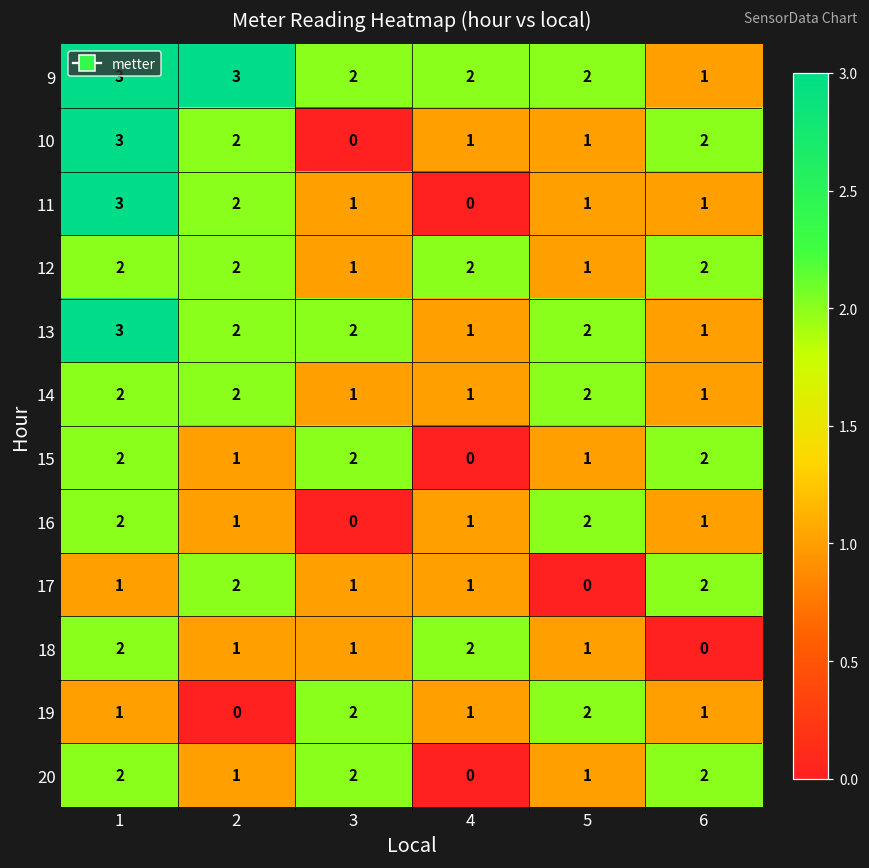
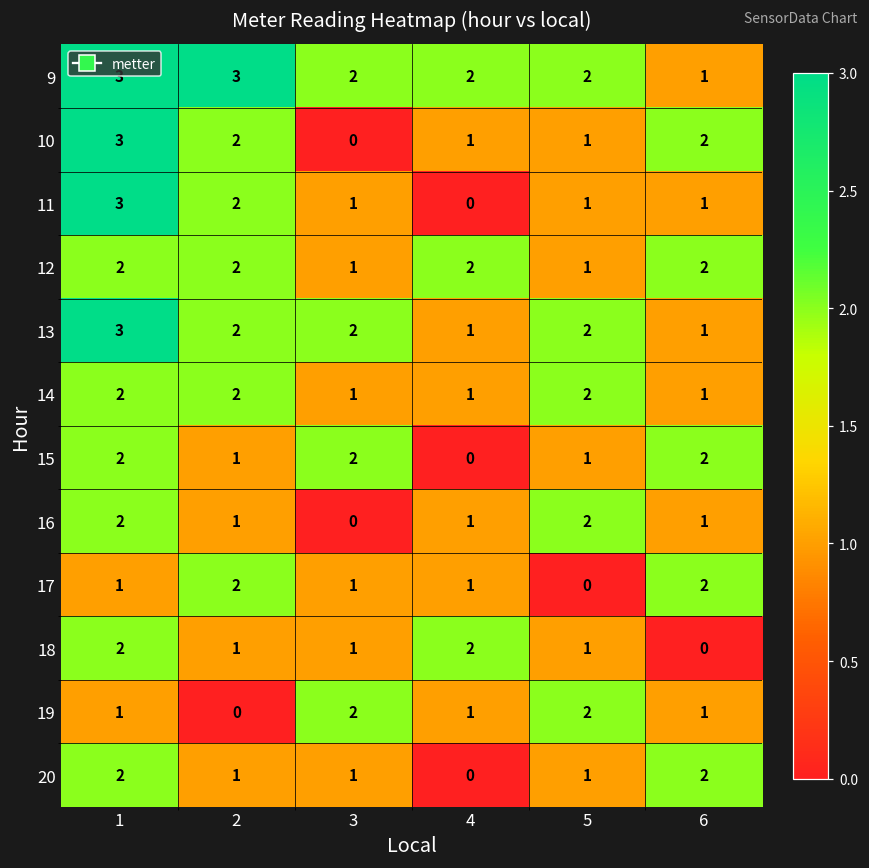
  {
    "9": {
      "2": 3,
      "3": 2,
      "4": 2,
      "5": 2,
      "6": 1
    },
    "10": {
      "1": 3,
      "2": 2,
      "3": 0,
      "4": 1,
      "5": 1,
      "6": 2
    },
    "11": {
      "1": 3,
      "2": 2,
      "3": 1,
      "4": 0,
      "5": 1,
      "6": 1
    },
    "12": {
      "1": 2,
      "2": 2,
      "3": 1,
      "4": 2,
      "5": 1,
      "6": 2
    },
    "13": {
      "1": 3,
      "2": 2,
      "3": 2,
      "4": 1,
      "5": 2,
      "6": 1
    },
    "14": {
      "1": 2,
      "2": 2,
      "3": 1,
      "4": 1,
      "5": 2,
      "6": 1
    },
    "15": {
      "1": 2,
      "2": 1,
      "3": 2,
      "4": 0,
      "5": 1,
      "6": 2
    },
    "16": {
      "1": 2,
      "2": 1,
      "3": 0,
      "4": 1,
      "5": 2,
      "6": 1
    },
    "17": {
      "1": 1,
      "2": 2,
      "3": 1,
      "4": 1,
      "5": 0,
      "6": 2
    },
    "18": {
      "1": 2,
      "2": 1,
      "3": 1,
      "4": 2,
      "5": 1,
      "6": 0
    },
    "19": {
      "1": 1,
      "2": 0,
      "3": 2,
      "4": 1,
      "5": 2,
      "6": 1
    },
    "20": {
      "1": 2,
      "2": 1,
-     "3": 2,
+     "3": 1,
      "4": 0,
      "5": 1,
      "6": 2
    }
  }
